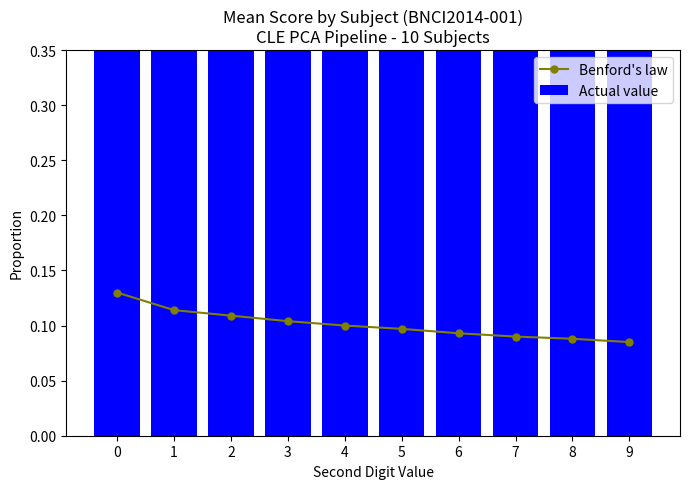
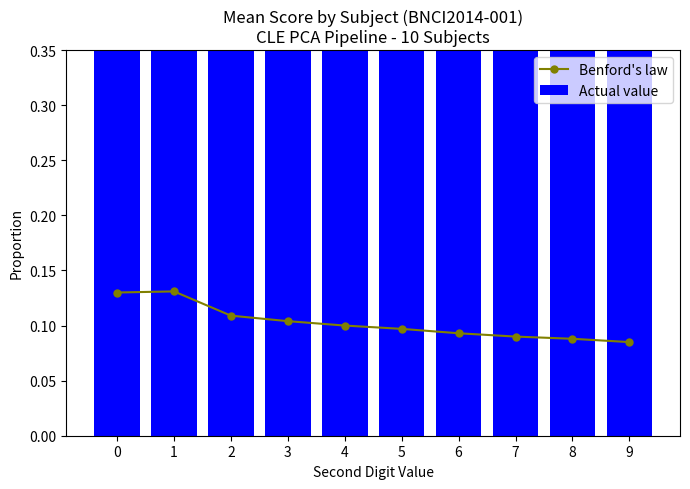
  {
    "Benford's law": {
      "0": 0.130,
-     "1": 0.114,
+     "1": 0.131,
      "2": 0.109,
      "3": 0.104,
      "4": 0.100,
      "5": 0.097,
      "6": 0.093,
      "7": 0.090,
      "8": 0.088,
      "9": 0.085
    }
  }
